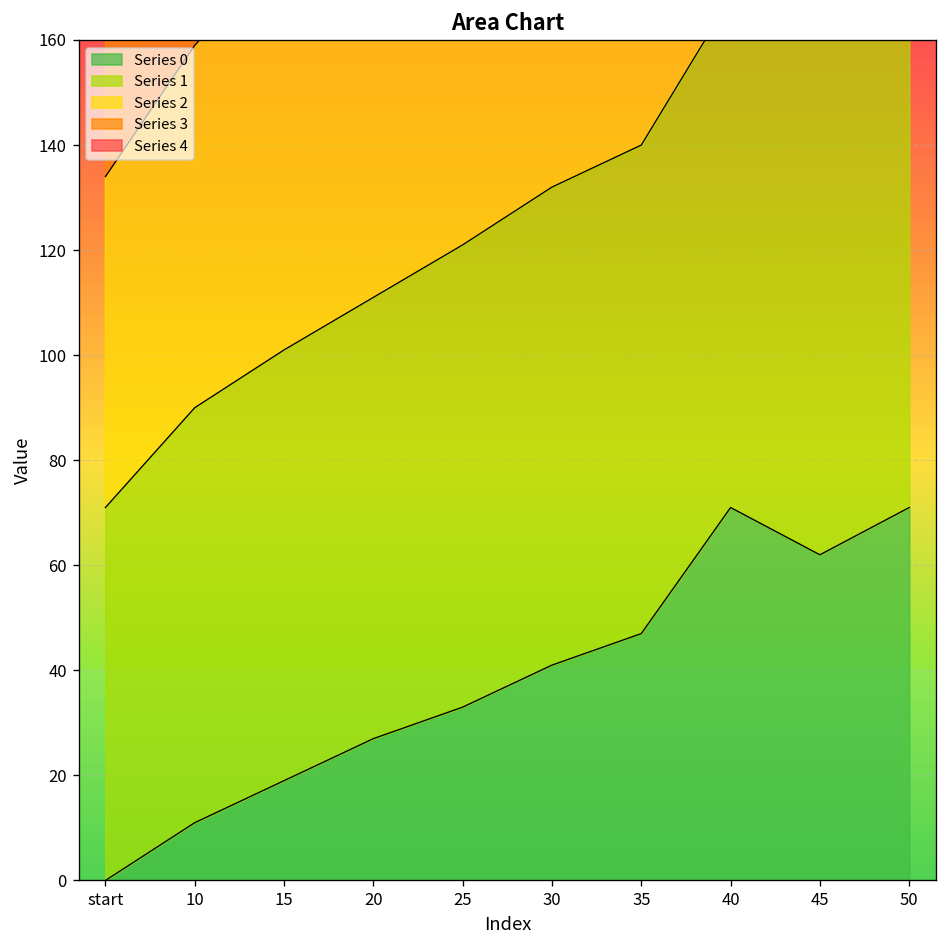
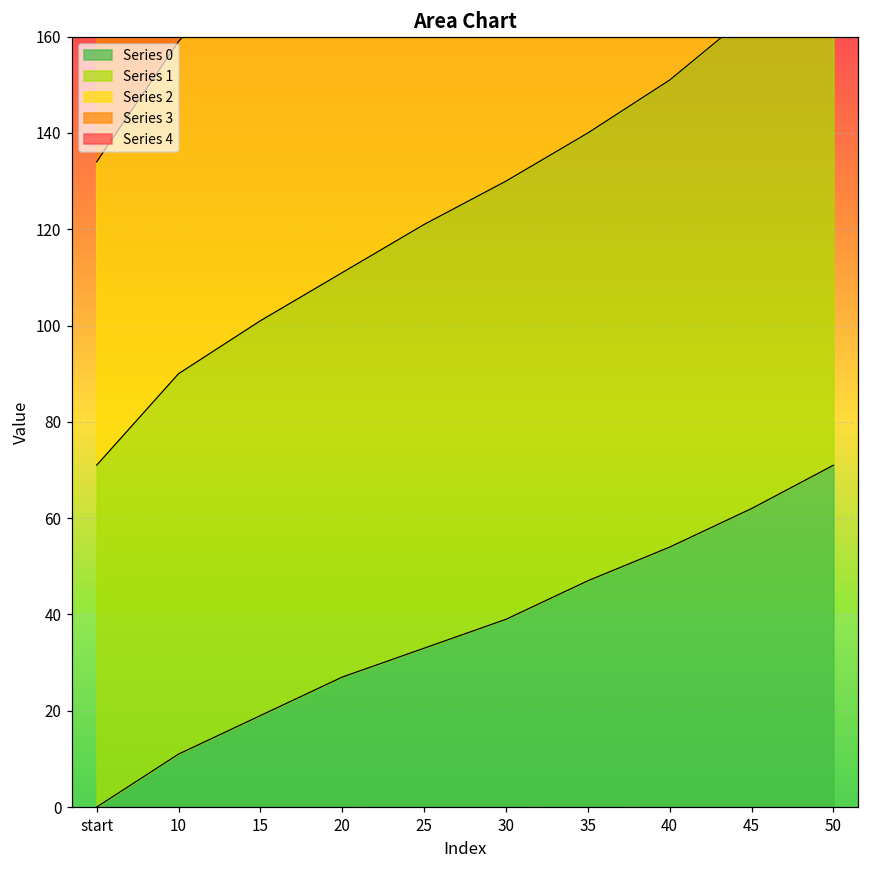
  {
    "Series 0": {
      "start": 0,
      "10": 11,
      "15": 19,
      "20": 27,
      "25": 33,
-     "30": 41,
+     "30": 39,
      "35": 47,
-     "40": 71,
+     "40": 54,
      "45": 62,
      "50": 71
    },
    "Series 1": {
      "start": 71,
      "10": 79,
      "15": 82,
      "20": 84,
      "25": 88,
      "30": 91,
      "35": 93
    },
    "Series 2": {
      "start": 63,
      "10": 69
    }
  }
